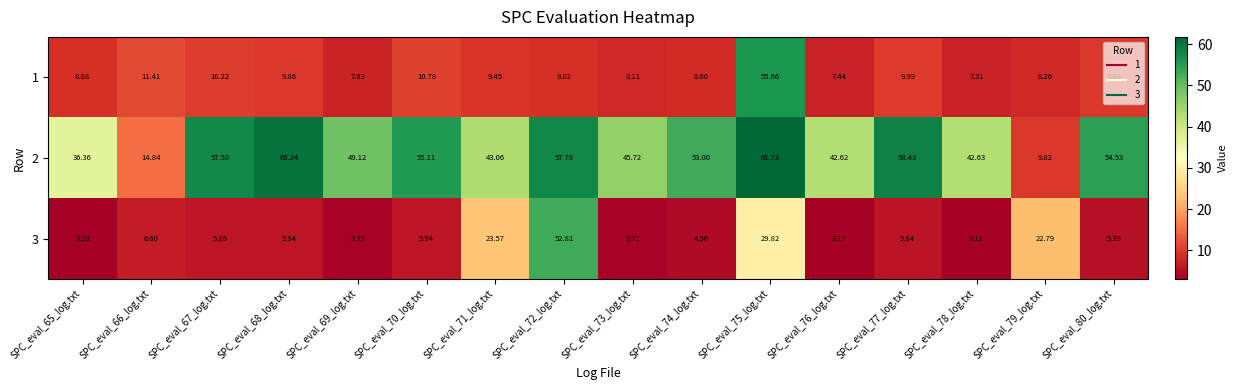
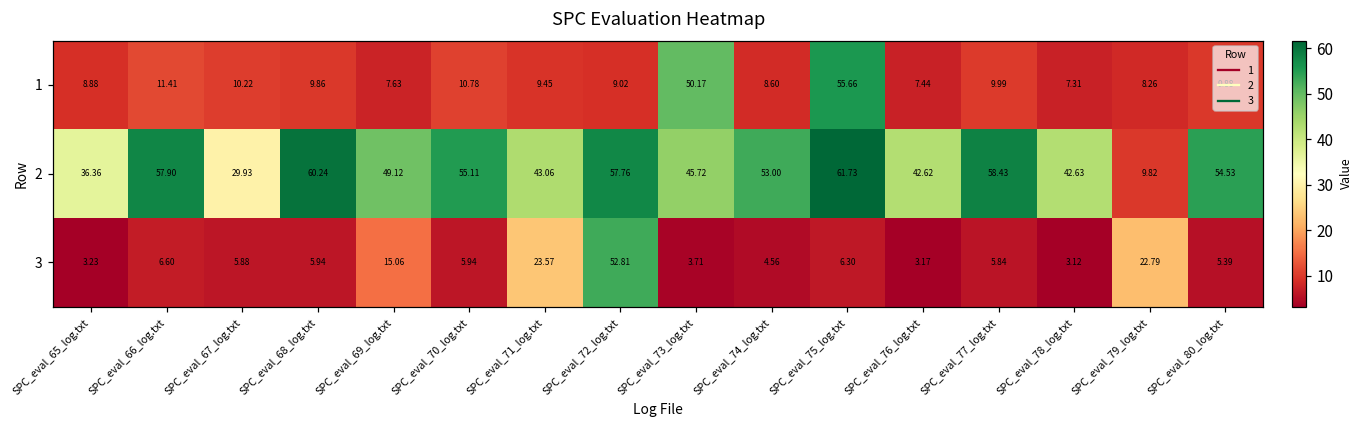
  {
    "1": {
      "SPC_eval_65_log.txt": 8.88,
      "SPC_eval_66_log.txt": 11.41,
      "SPC_eval_67_log.txt": 10.22,
      "SPC_eval_68_log.txt": 9.86,
      "SPC_eval_69_log.txt": 7.63,
      "SPC_eval_70_log.txt": 10.78,
      "SPC_eval_71_log.txt": 9.45,
      "SPC_eval_72_log.txt": 9.02,
-     "SPC_eval_73_log.txt": 8.11,
+     "SPC_eval_73_log.txt": 50.17,
      "SPC_eval_74_log.txt": 8.60,
      "SPC_eval_75_log.txt": 55.66,
      "SPC_eval_76_log.txt": 7.44,
      "SPC_eval_77_log.txt": 9.99,
      "SPC_eval_78_log.txt": 7.31,
      "SPC_eval_79_log.txt": 8.26
    },
    "2": {
      "SPC_eval_65_log.txt": 36.36,
-     "SPC_eval_66_log.txt": 14.84,
-     "SPC_eval_67_log.txt": 57.50,
+     "SPC_eval_66_log.txt": 57.90,
+     "SPC_eval_67_log.txt": 29.93,
      "SPC_eval_68_log.txt": 60.24,
      "SPC_eval_69_log.txt": 49.12,
      "SPC_eval_70_log.txt": 55.11,
      "SPC_eval_71_log.txt": 43.06,
      "SPC_eval_72_log.txt": 57.76,
      "SPC_eval_73_log.txt": 45.72,
      "SPC_eval_74_log.txt": 53.00,
      "SPC_eval_75_log.txt": 61.73,
      "SPC_eval_76_log.txt": 42.62,
      "SPC_eval_77_log.txt": 58.43,
      "SPC_eval_78_log.txt": 42.63,
      "SPC_eval_79_log.txt": 9.82,
      "SPC_eval_80_log.txt": 54.53
    },
    "3": {
      "SPC_eval_65_log.txt": 3.23,
      "SPC_eval_66_log.txt": 6.60,
      "SPC_eval_67_log.txt": 5.88,
      "SPC_eval_68_log.txt": 5.94,
-     "SPC_eval_69_log.txt": 3.75,
+     "SPC_eval_69_log.txt": 15.06,
      "SPC_eval_70_log.txt": 5.94,
      "SPC_eval_71_log.txt": 23.57,
      "SPC_eval_72_log.txt": 52.81,
      "SPC_eval_73_log.txt": 3.71,
      "SPC_eval_74_log.txt": 4.56,
-     "SPC_eval_75_log.txt": 29.82,
+     "SPC_eval_75_log.txt": 6.30,
      "SPC_eval_76_log.txt": 3.17,
      "SPC_eval_77_log.txt": 5.84,
      "SPC_eval_78_log.txt": 3.12,
      "SPC_eval_79_log.txt": 22.79,
      "SPC_eval_80_log.txt": 5.39
    }
  }
